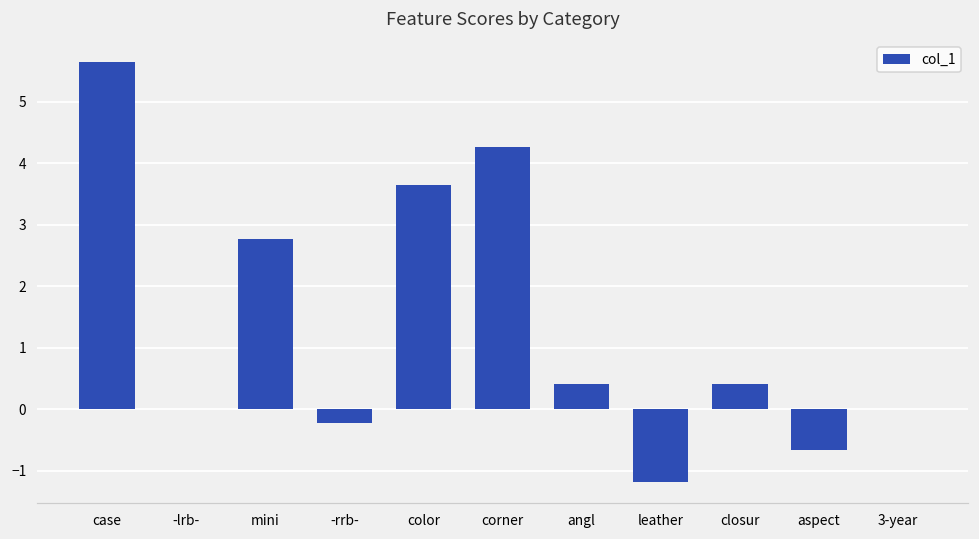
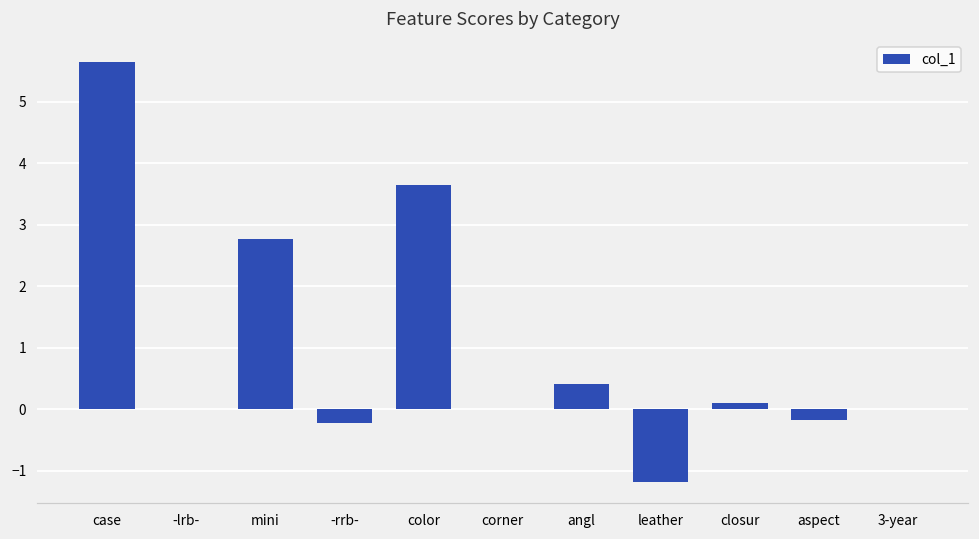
  {
    "case": 5.6,
    "mini": 2.8,
    "-rrb-": -0.2,
    "color": 3.6,
-   "corner": 4.3,
+   "corner": 0.0,
    "angl": 0.4,
    "leather": -1.2,
-   "closur": 0.4,
-   "aspect": -0.7,
+   "closur": 0.1,
+   "aspect": -0.2,
    "3-year": 0.0
  }
